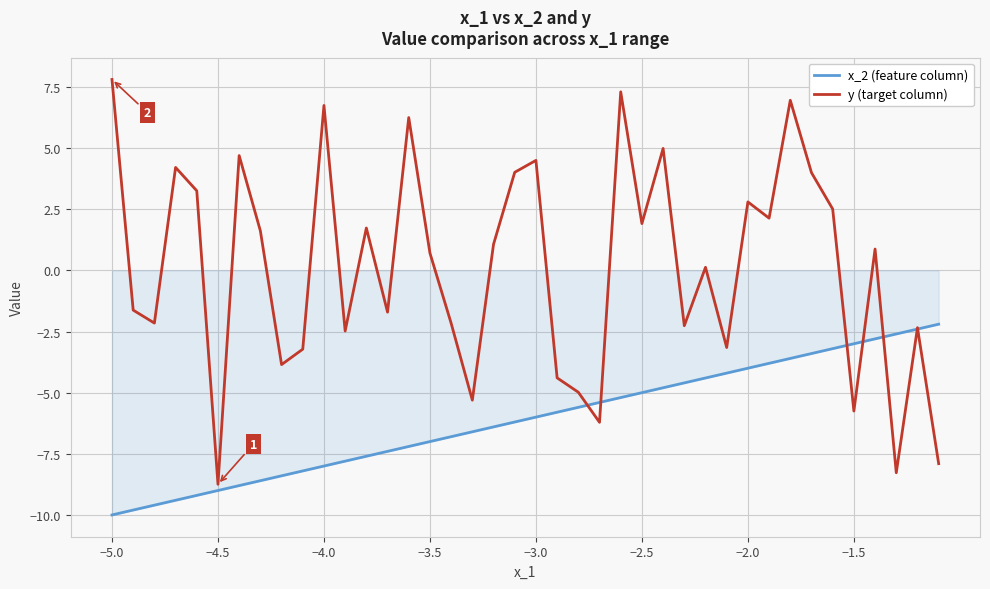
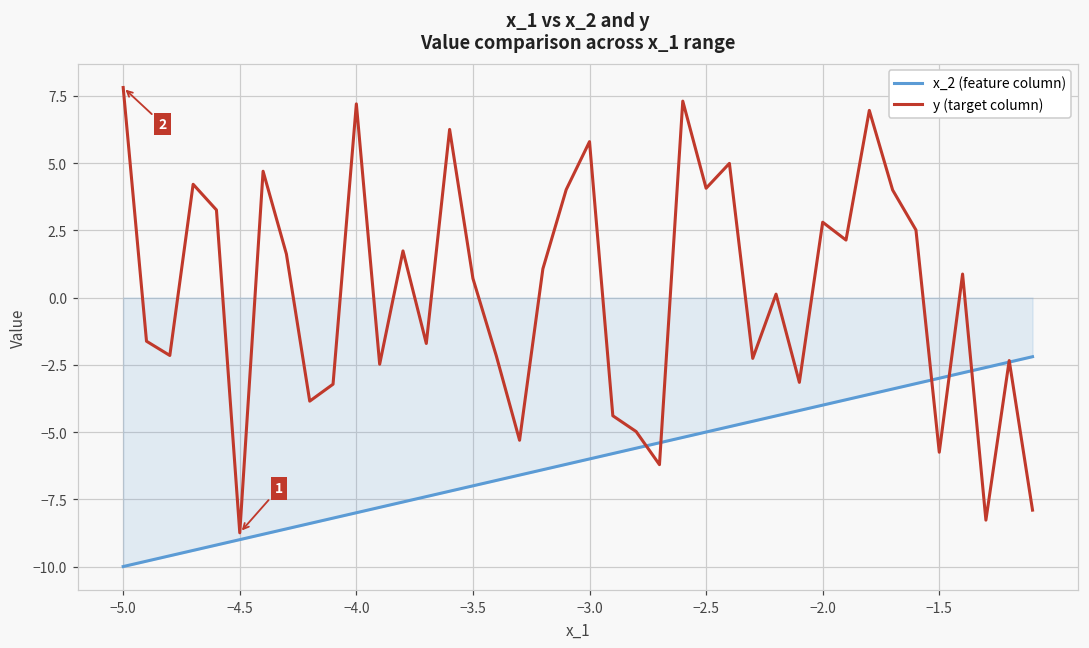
  {
    "y (target column)": {
      "−5.0": 7.8,
      "−4.5": -8.7,
-     "−4.0": 6.7,
+     "−4.0": 7.2,
      "−3.5": 0.7,
-     "−3.0": 4.5,
-     "−2.5": 1.9,
+     "−3.0": 5.8,
+     "−2.5": 4.1,
      "−2.0": 2.8,
      "−1.5": -5.8
    }
  }
